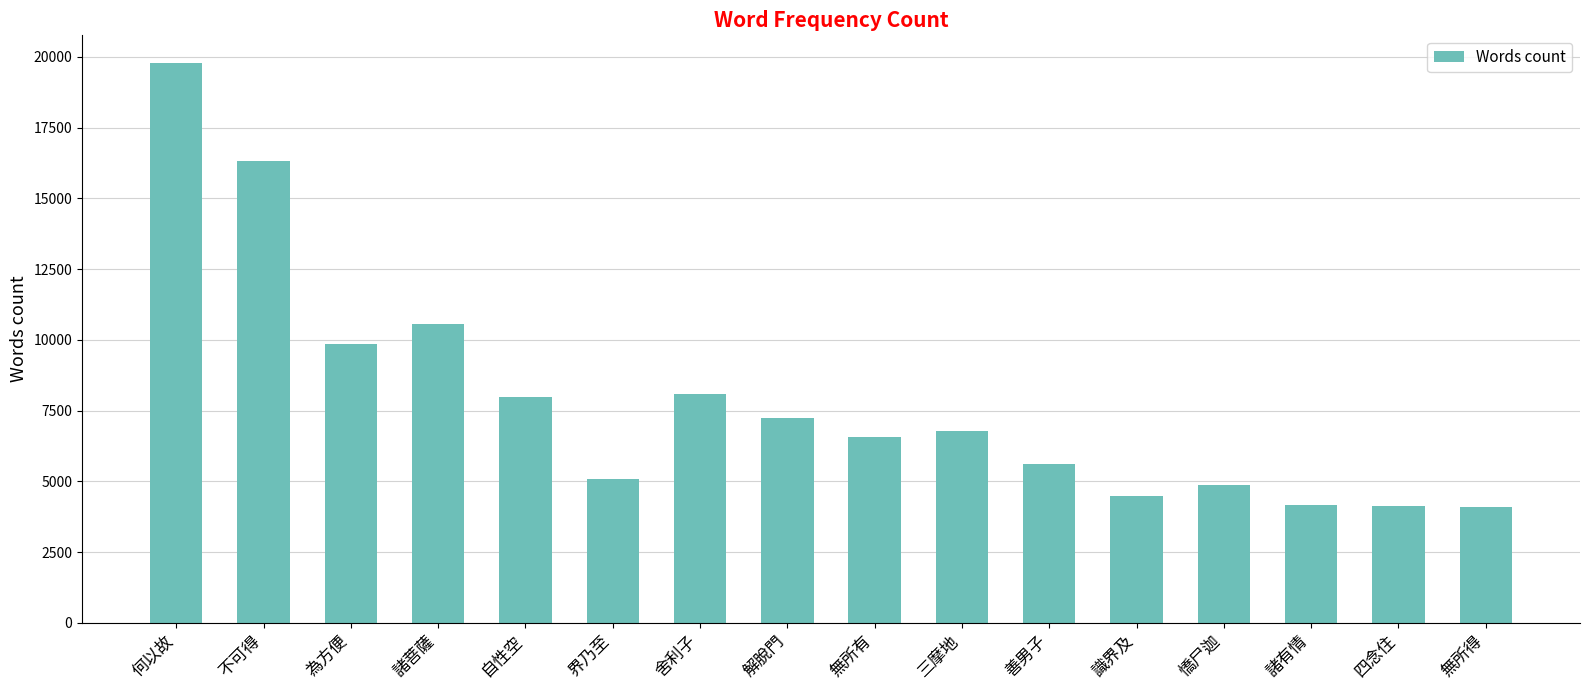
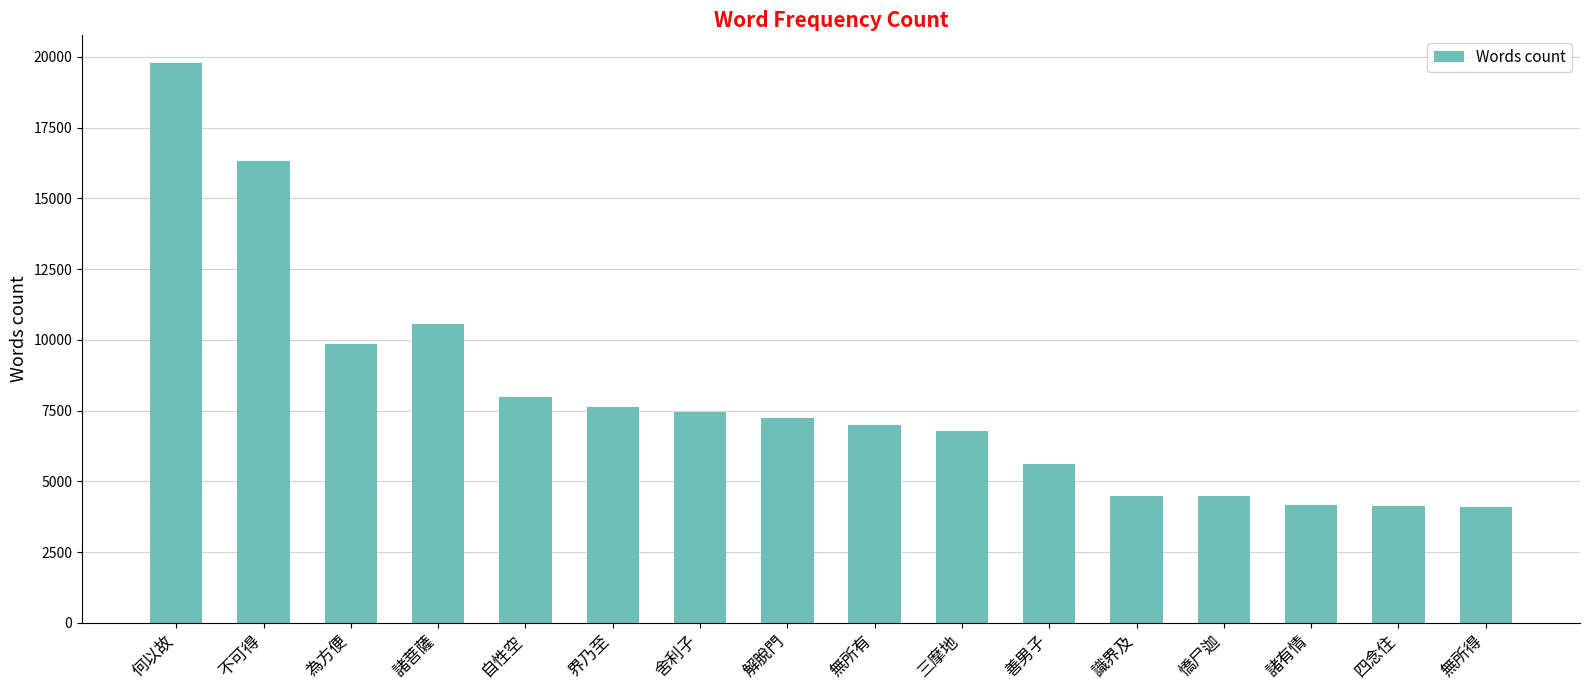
  {
    "何以故": 19800,
    "不可得": 16300,
    "為方便": 9900,
    "諸菩薩": 10600,
    "自性空": 8000,
-   "界乃至": 5100,
-   "舍利子": 8100,
+   "界乃至": 7600,
+   "舍利子": 7500,
    "解脫門": 7200,
-   "無所有": 6600,
+   "無所有": 7000,
    "三摩地": 6800,
    "善男子": 5600,
    "識界及": 4500,
-   "憍尸迦": 4900,
+   "憍尸迦": 4500,
    "諸有情": 4200,
    "四念住": 4100,
    "無所得": 4100
  }
